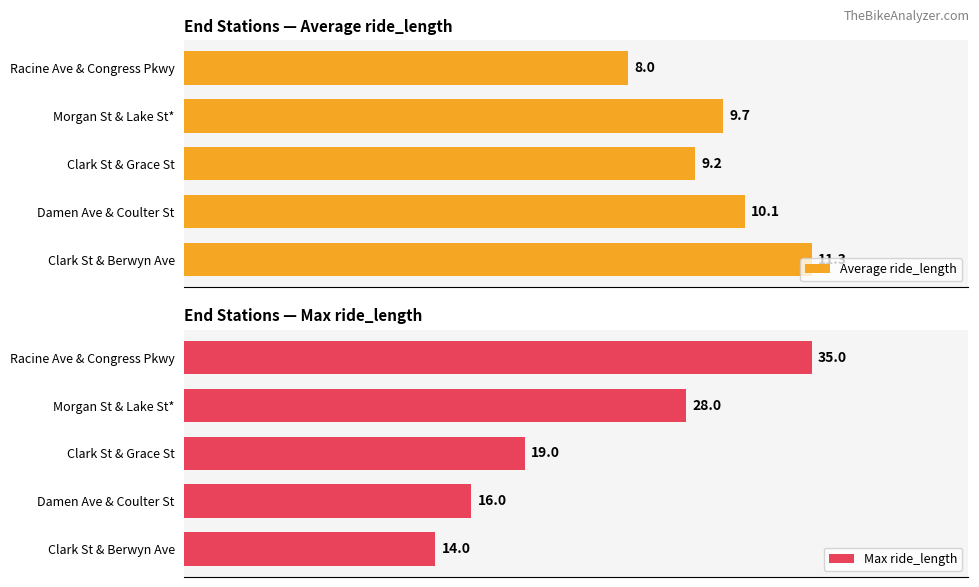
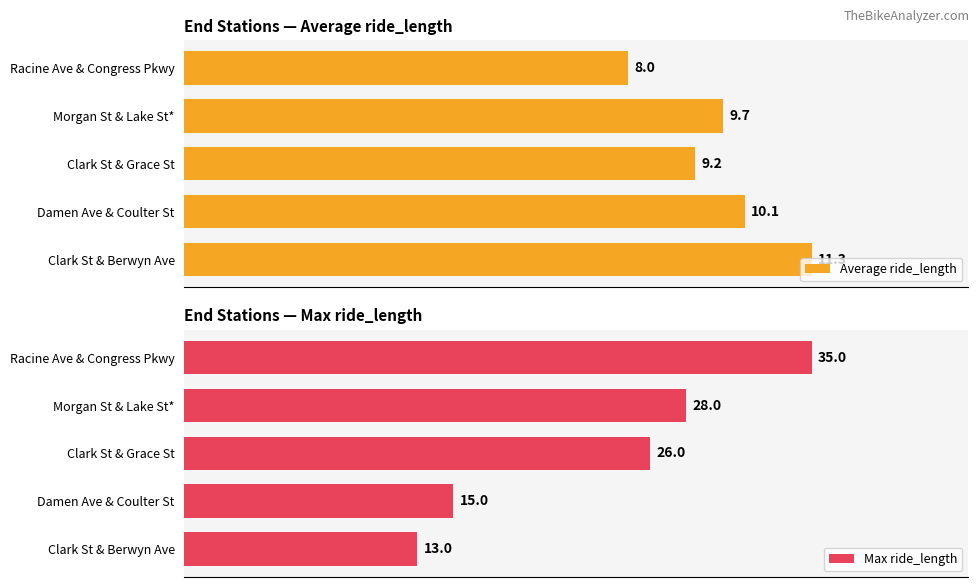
  {
    "End Stations — Average ride_length": {
      "Racine Ave & Congress Pkwy": 8.0,
      "Morgan St & Lake St*": 9.7,
      "Clark St & Grace St": 9.2,
      "Damen Ave & Coulter St": 10.1
    },
    "End Stations — Max ride_length": {
      "Racine Ave & Congress Pkwy": 35.0,
      "Morgan St & Lake St*": 28.0,
-     "Clark St & Grace St": 19.0,
-     "Damen Ave & Coulter St": 16.0,
-     "Clark St & Berwyn Ave": 14.0
+     "Clark St & Grace St": 26.0,
+     "Damen Ave & Coulter St": 15.0,
+     "Clark St & Berwyn Ave": 13.0
    }
  }
